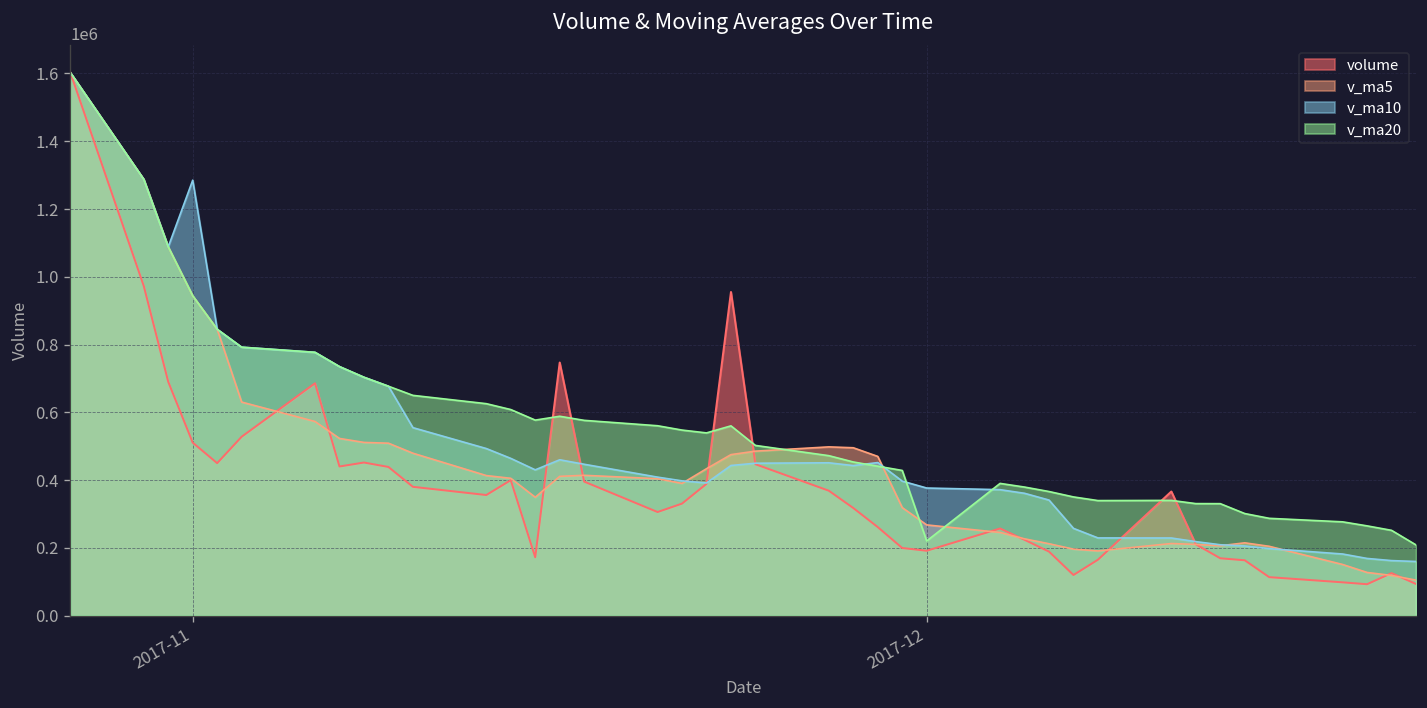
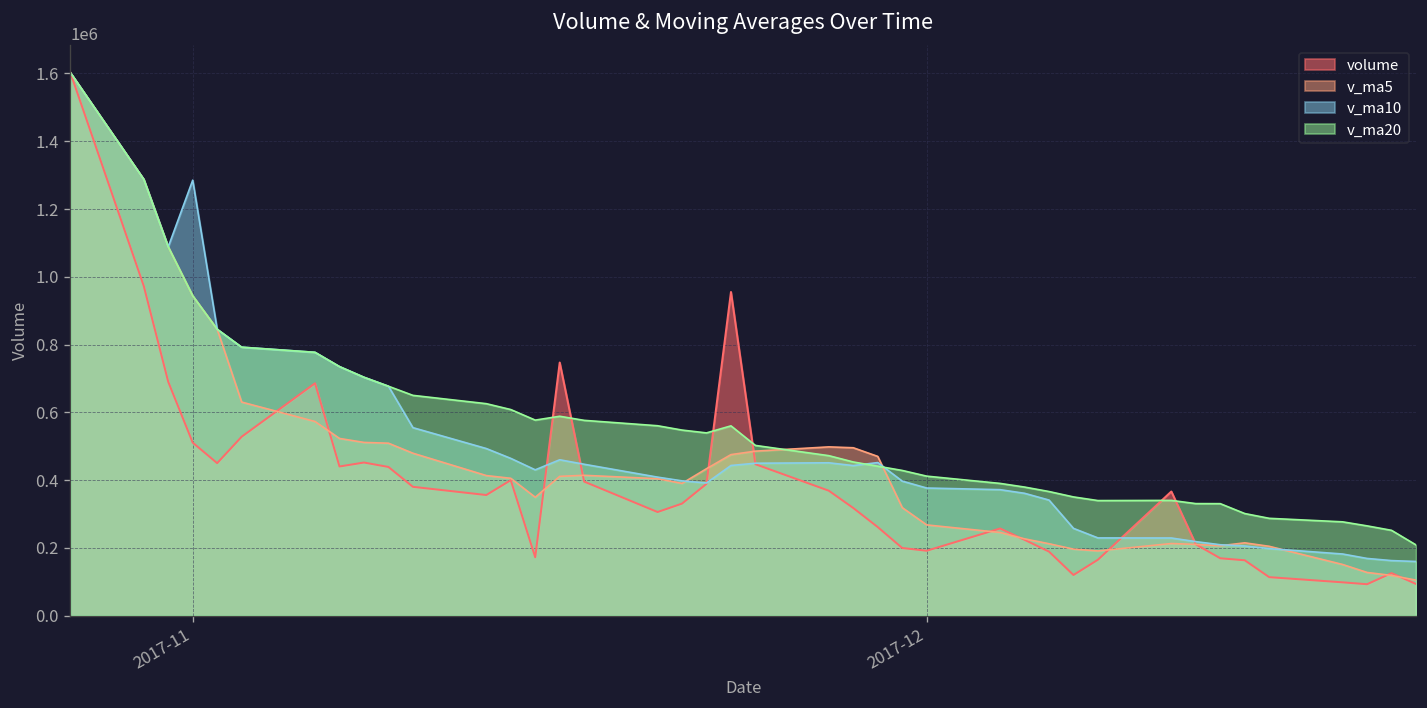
  {
    "v_ma10": {
      "2017-11": 1290000,
      "2017-12": 380000
    },
    "v_ma20": {
-     "2017-12": 220000
+     "2017-12": 410000
    }
  }
